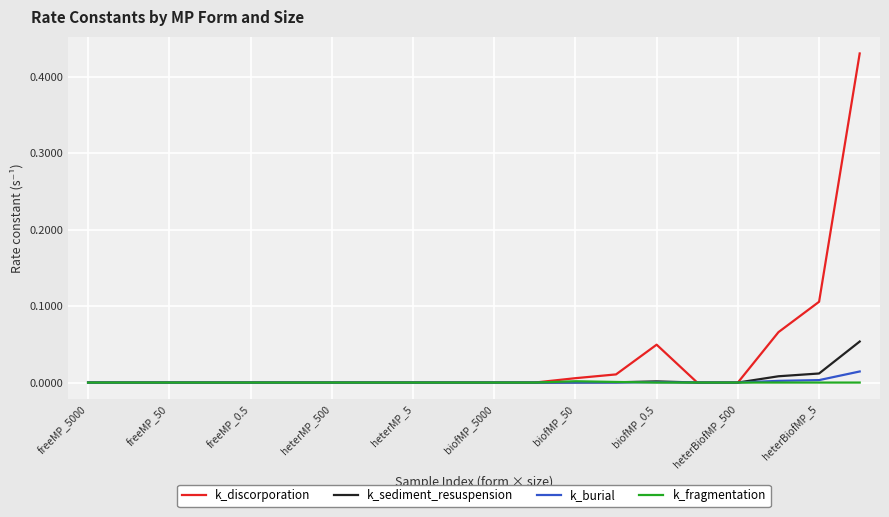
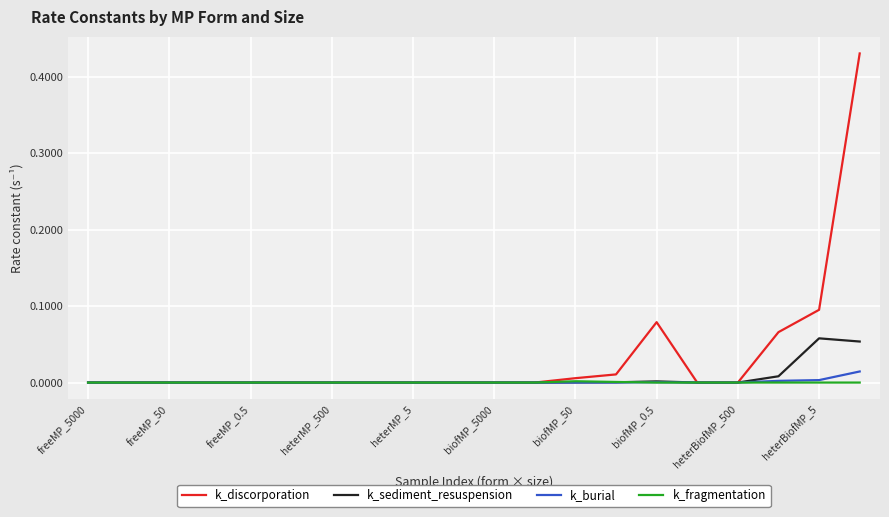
  {
    "k_discorporation": {
      "biofMP_50": 0.01,
-     "biofMP_0.5": 0.05,
-     "heterBiofMP_5": 0.11
+     "biofMP_0.5": 0.08,
+     "heterBiofMP_5": 0.10
    },
    "k_sediment_resuspension": {
-     "heterBiofMP_5": 0.01
+     "heterBiofMP_5": 0.06
    }
  }
